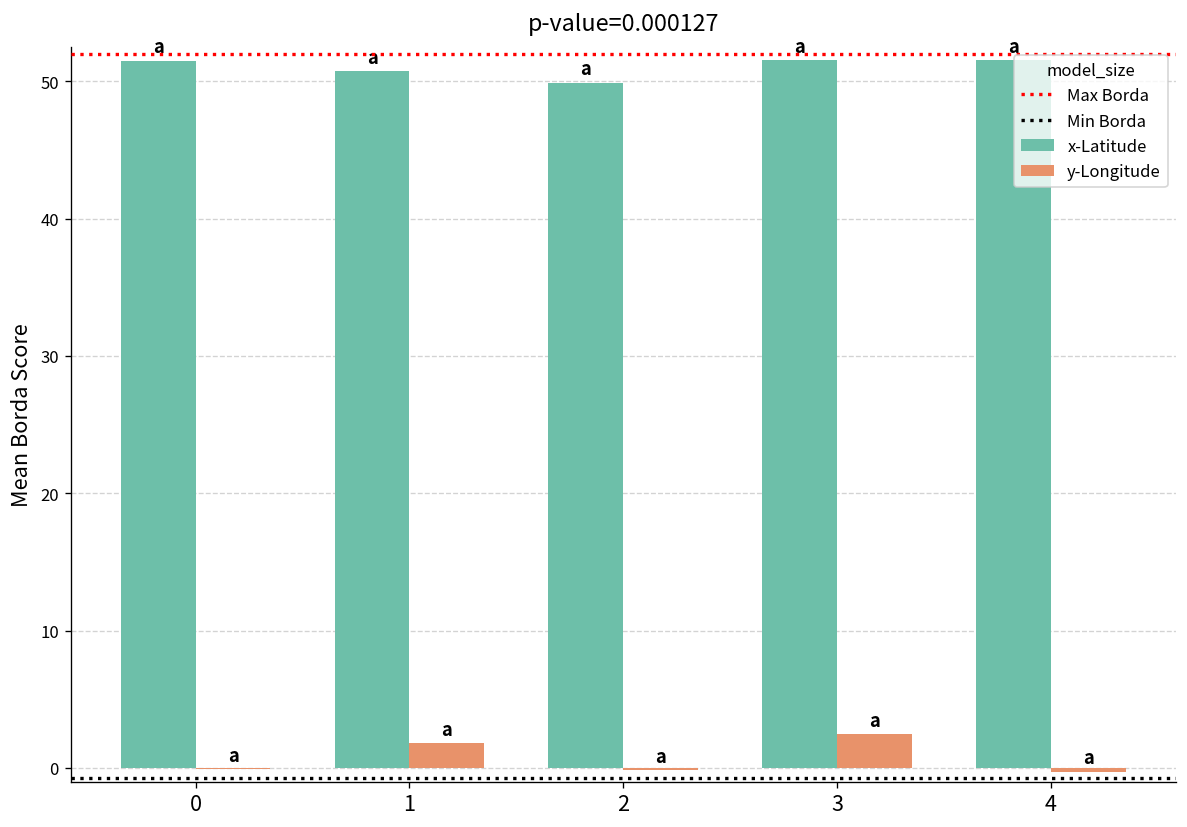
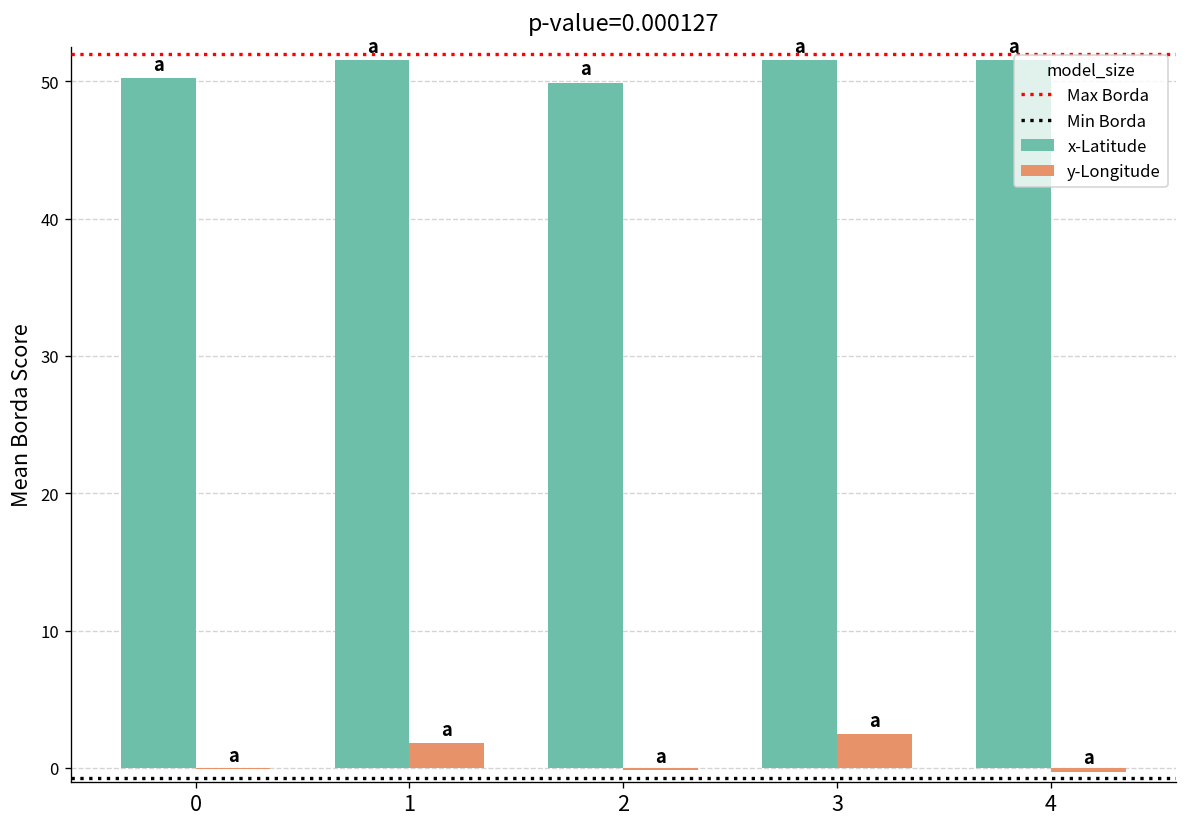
  {
    "x-Latitude": {
-     "0": 51.5,
-     "1": 50.7,
+     "0": 50.2,
+     "1": 51.5,
      "2": 49.9,
      "3": 51.6,
      "4": 51.5
    },
    "y-Longitude": {
      "1": 1.8,
      "3": 2.4,
      "4": -0.3
    }
  }
